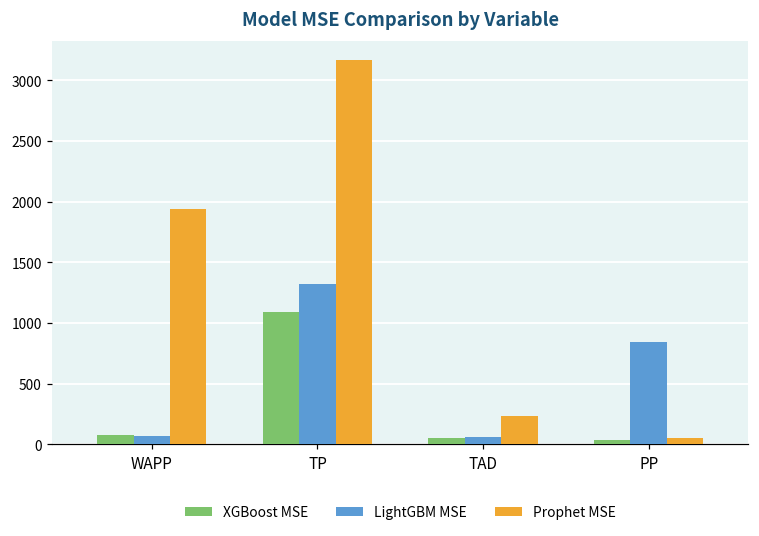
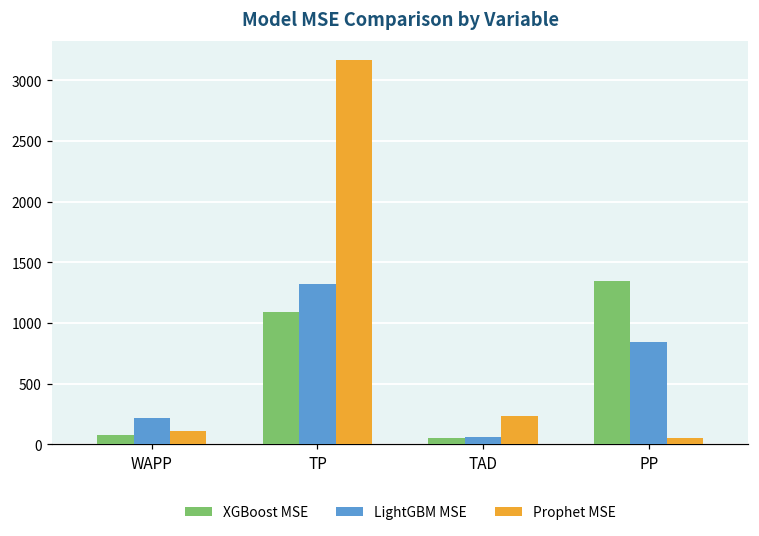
  {
    "XGBoost MSE": {
      "WAPP": 80,
      "TP": 1090,
      "TAD": 60,
-     "PP": 40
+     "PP": 1350
    },
    "LightGBM MSE": {
-     "WAPP": 70,
+     "WAPP": 220,
      "TP": 1320,
      "TAD": 60,
      "PP": 850
    },
    "Prophet MSE": {
-     "WAPP": 1940,
+     "WAPP": 110,
      "TP": 3170,
      "TAD": 240,
      "PP": 50
    }
  }
